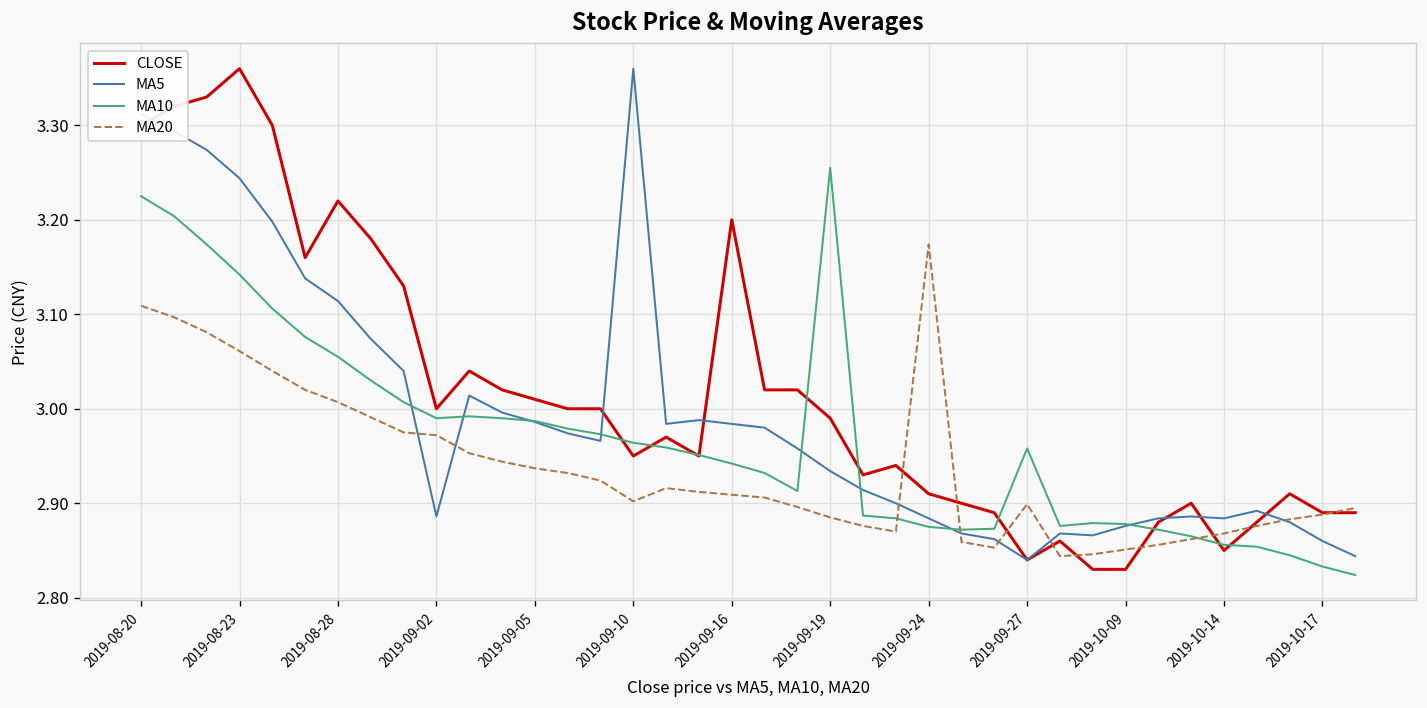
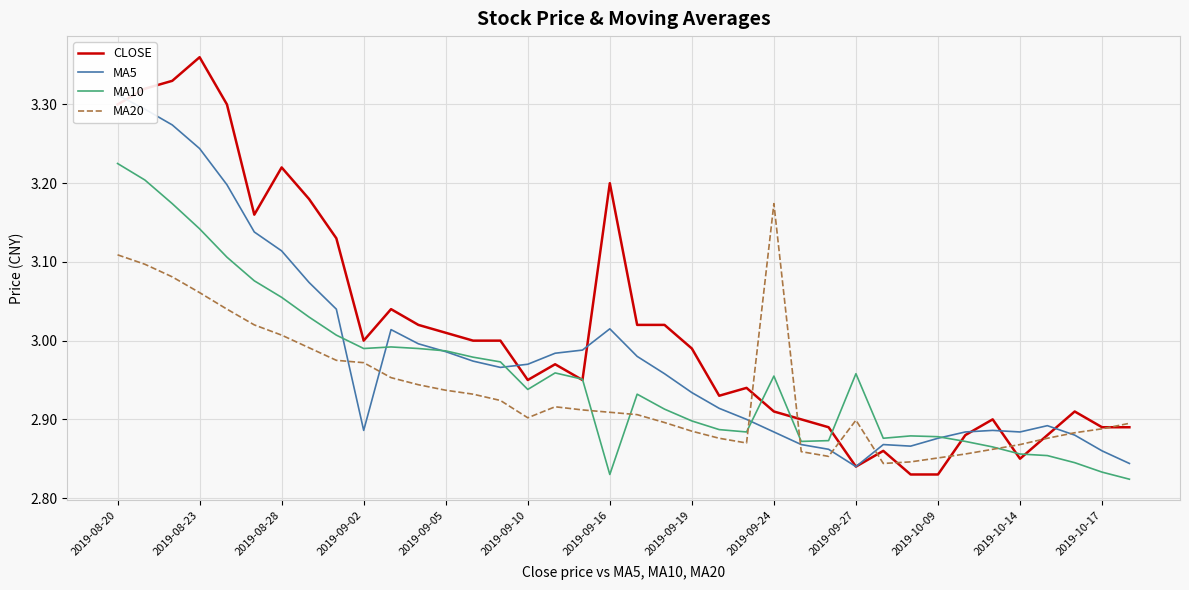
  {
    "CLOSE": {
      "2019-08-23": 3.36,
      "2019-08-28": 3.22,
      "2019-09-02": 3.00,
      "2019-09-05": 3.01,
      "2019-09-10": 2.95,
      "2019-09-16": 3.20,
      "2019-09-19": 2.99,
      "2019-09-24": 2.91,
      "2019-10-09": 2.83,
      "2019-10-14": 2.85
    },
    "MA5": {
      "2019-08-23": 3.24,
      "2019-08-28": 3.11,
      "2019-09-02": 2.89,
-     "2019-09-10": 3.36,
-     "2019-09-16": 2.98,
+     "2019-09-10": 2.97,
+     "2019-09-16": 3.02,
      "2019-09-19": 2.93,
      "2019-09-24": 2.88,
      "2019-10-14": 2.88,
      "2019-10-17": 2.86
    },
    "MA10": {
      "2019-08-20": 3.23,
      "2019-08-23": 3.14,
      "2019-08-28": 3.06,
      "2019-09-02": 2.99,
-     "2019-09-10": 2.96,
-     "2019-09-16": 2.94,
-     "2019-09-19": 3.26,
-     "2019-09-24": 2.88,
+     "2019-09-10": 2.94,
+     "2019-09-16": 2.83,
+     "2019-09-19": 2.90,
+     "2019-09-24": 2.96,
      "2019-09-27": 2.96,
      "2019-10-14": 2.86,
      "2019-10-17": 2.83
    },
    "MA20": {
      "2019-08-20": 3.11,
      "2019-08-23": 3.06,
      "2019-08-28": 3.01,
      "2019-09-02": 2.97,
      "2019-09-05": 2.94,
      "2019-09-10": 2.90,
      "2019-09-16": 2.91,
      "2019-09-19": 2.89,
      "2019-09-24": 3.17,
      "2019-09-27": 2.90,
      "2019-10-09": 2.85,
      "2019-10-14": 2.87
    }
  }
